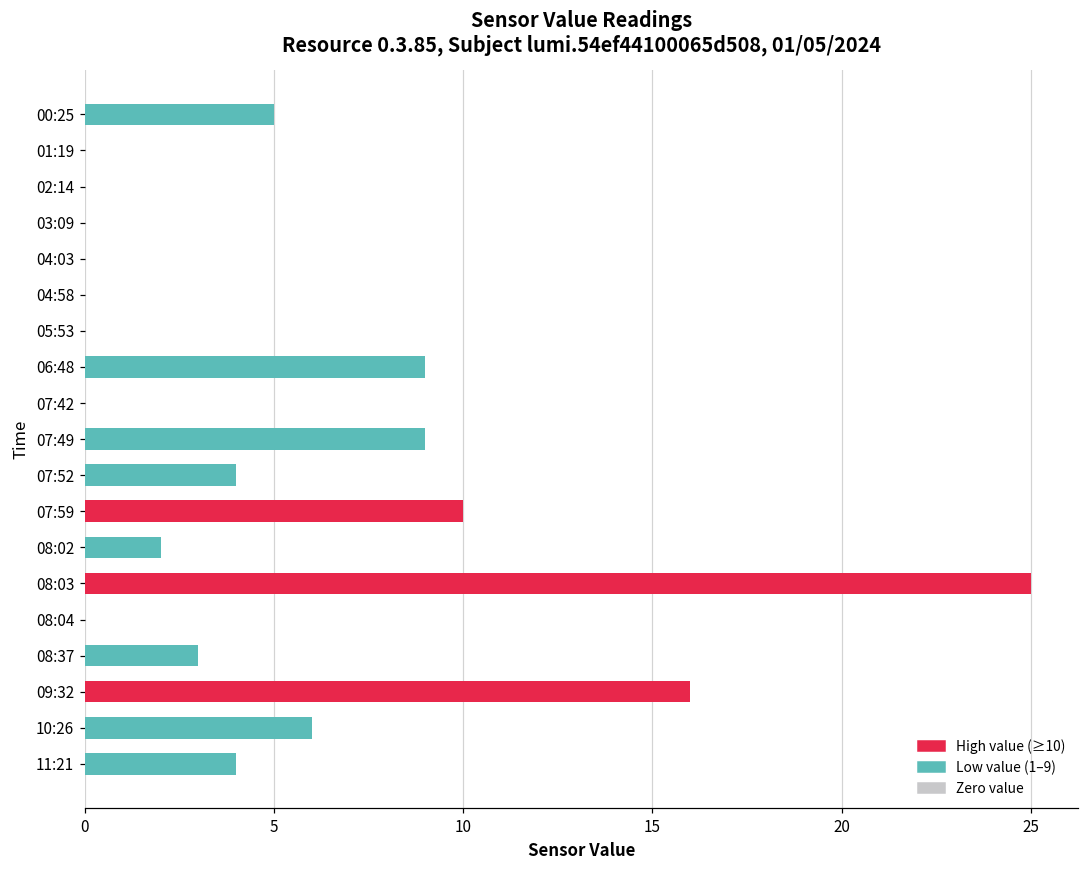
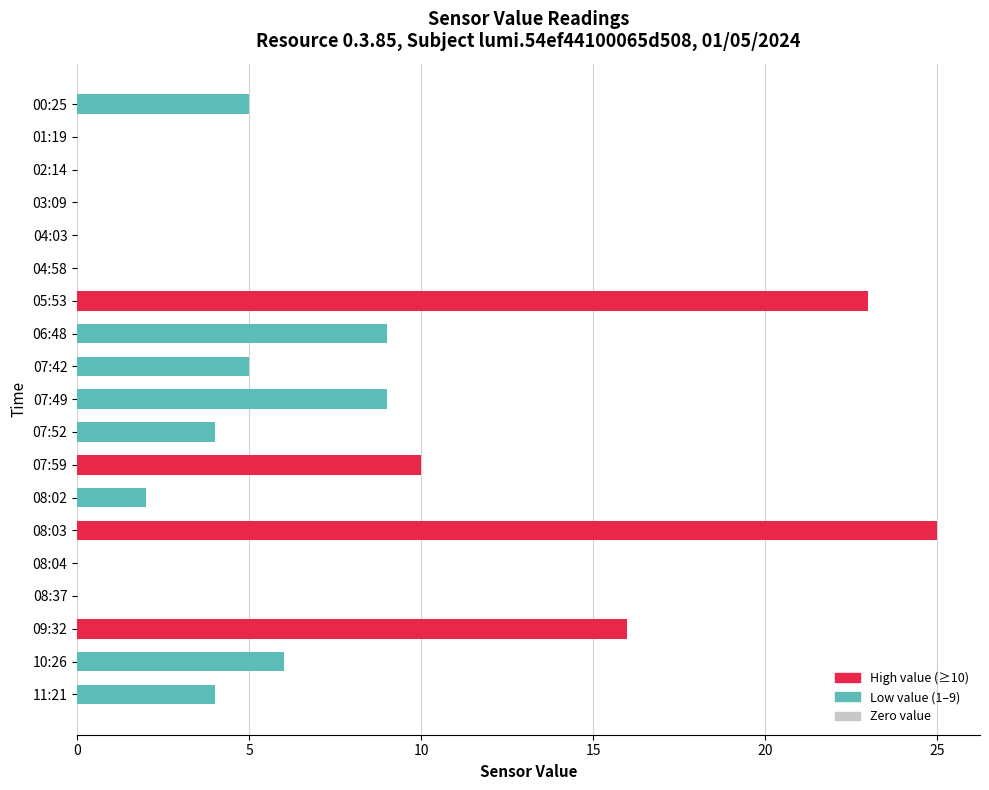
  {
    "00:25": 5,
    "01:19": 0,
    "02:14": 0,
    "03:09": 0,
    "04:03": 0,
    "04:58": 0,
-   "05:53": 0,
+   "05:53": 23,
    "06:48": 9,
-   "07:42": 0,
+   "07:42": 5,
    "07:49": 9,
    "07:52": 4,
    "07:59": 10,
    "08:02": 2,
    "08:03": 25,
    "08:04": 0,
-   "08:37": 3,
+   "08:37": 0,
    "09:32": 16,
    "10:26": 6,
    "11:21": 4
  }
